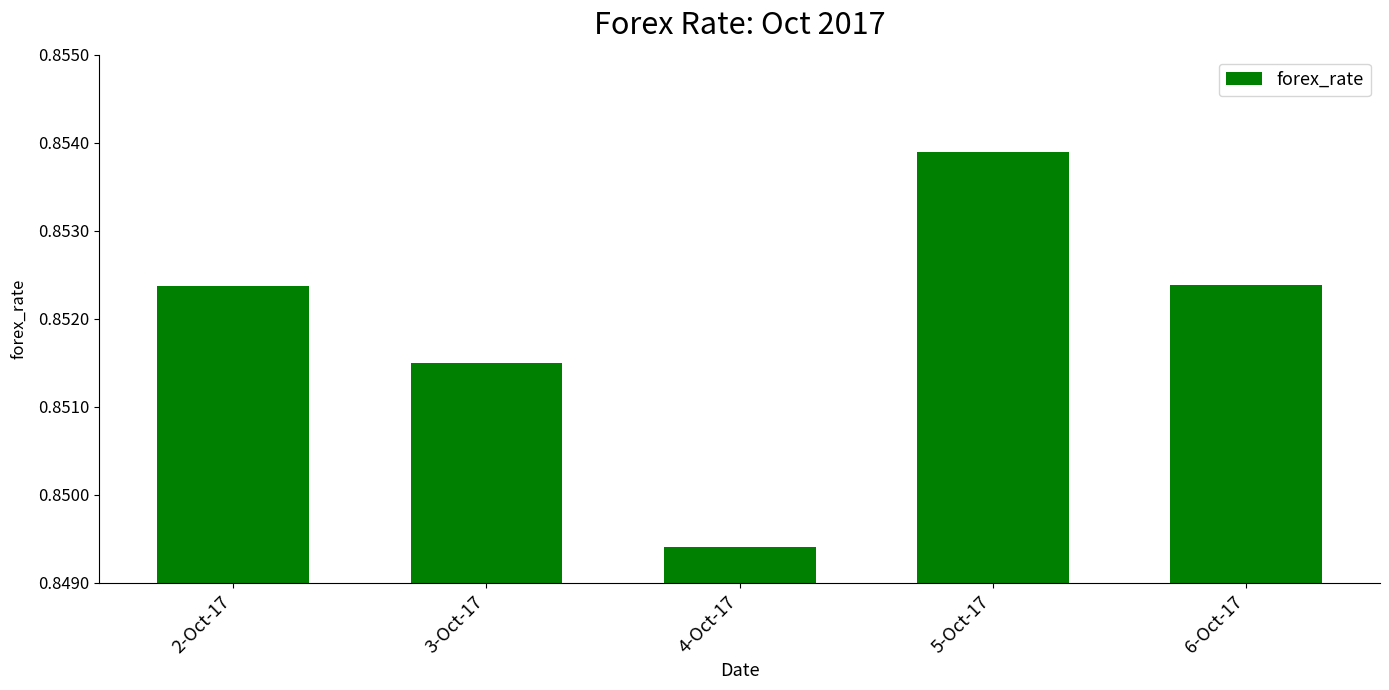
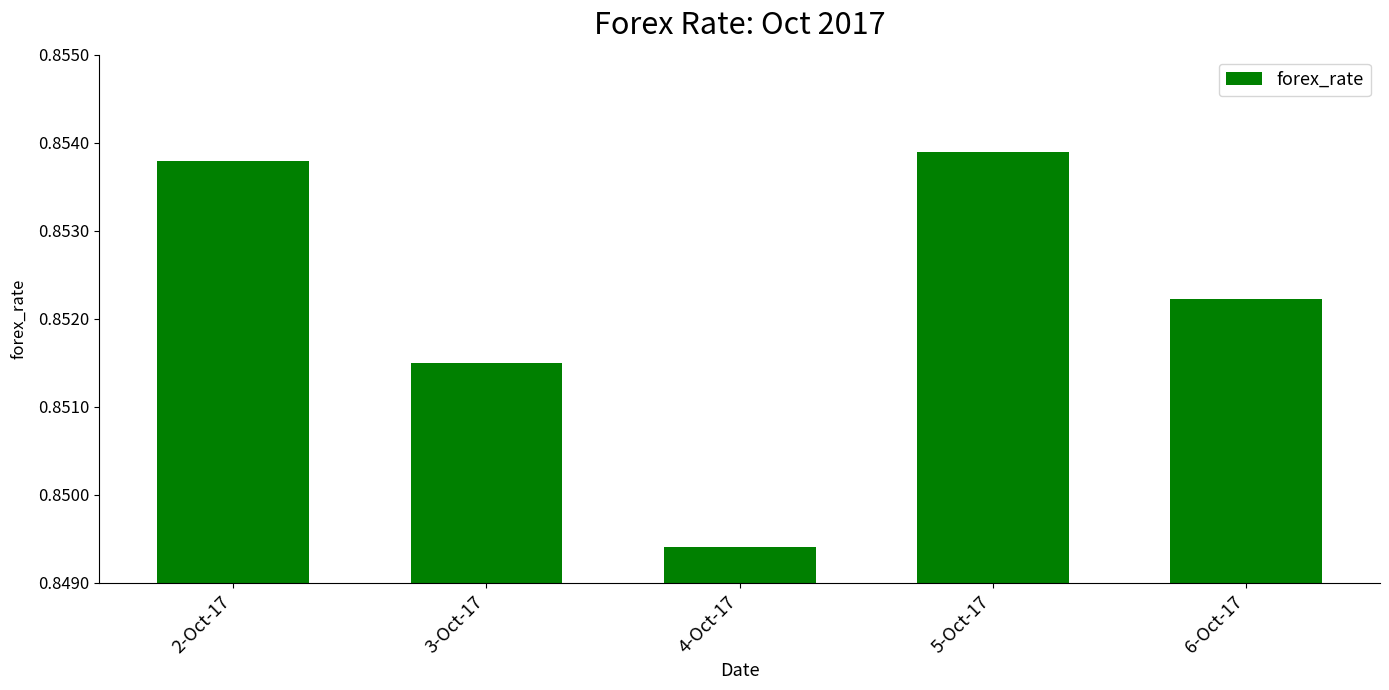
  {
-   "2-Oct-17": 0.8524,
+   "2-Oct-17": 0.8538,
    "3-Oct-17": 0.8515,
    "4-Oct-17": 0.8494,
    "5-Oct-17": 0.8539,
-   "6-Oct-17": 0.8524
+   "6-Oct-17": 0.8522
  }
